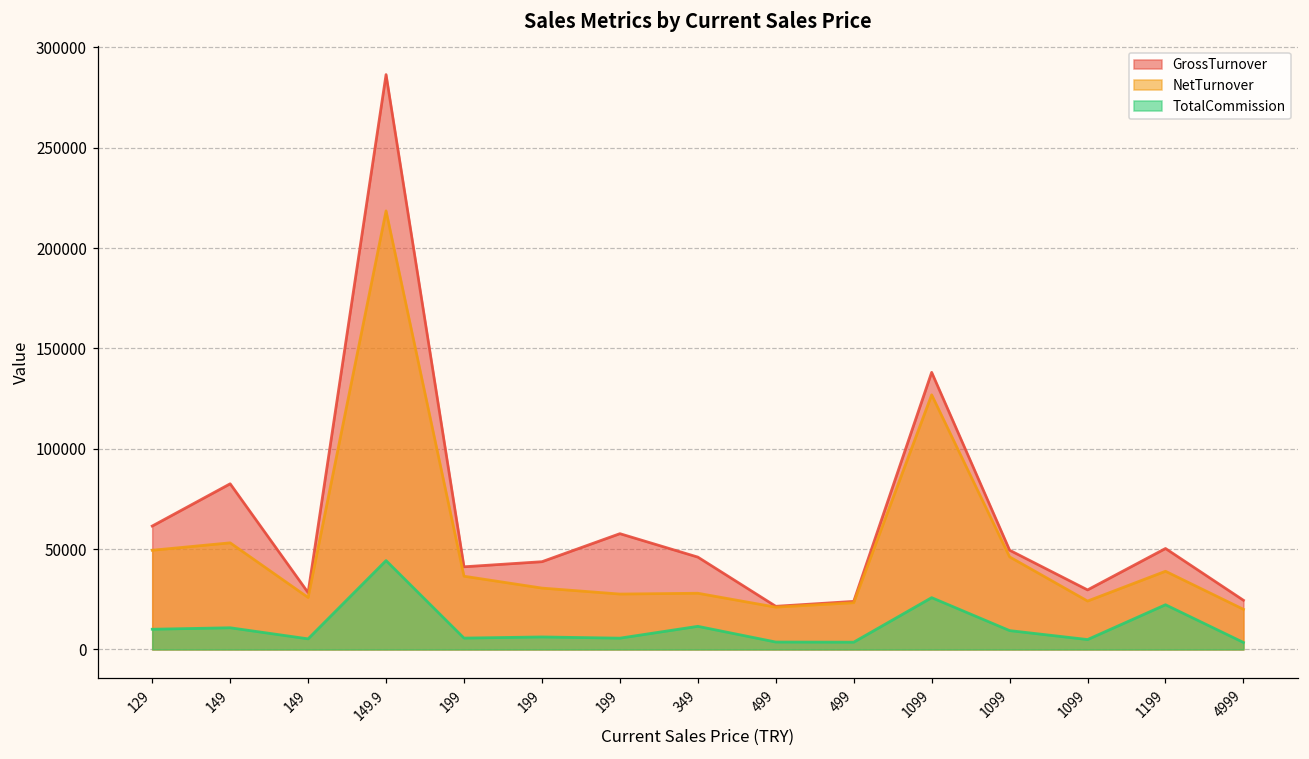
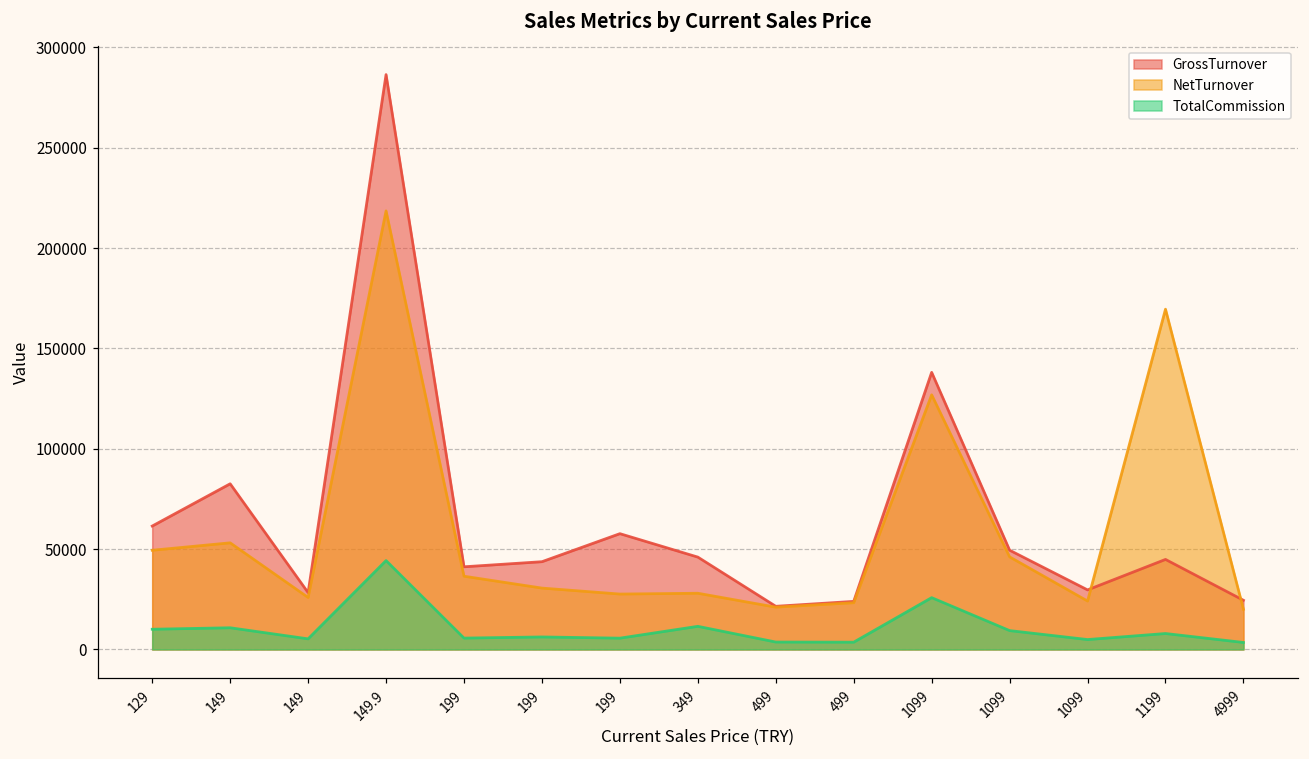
  {
    "GrossTurnover": {
      "129": 61000,
      "149.9": 287000,
      "349": 46000,
-     "1199": 50000,
+     "1199": 45000,
      "4999": 25000
    },
    "NetTurnover": {
      "129": 49000,
      "149.9": 219000,
      "349": 28000,
-     "1199": 39000,
+     "1199": 170000,
      "4999": 20000
    },
    "TotalCommission": {
      "129": 10000,
      "149.9": 44000,
      "349": 12000,
-     "1199": 22000,
+     "1199": 8000,
      "4999": 3000
    }
  }
